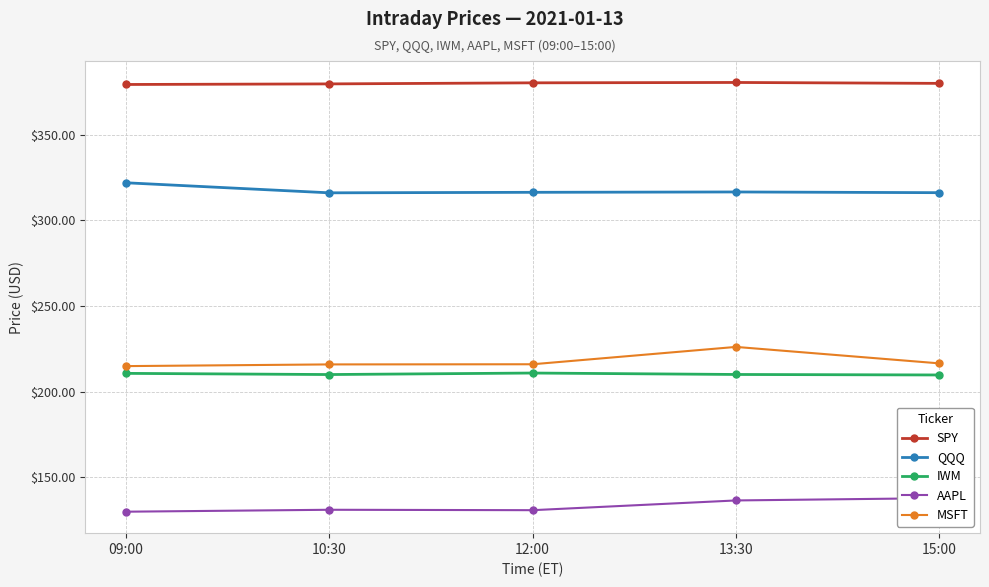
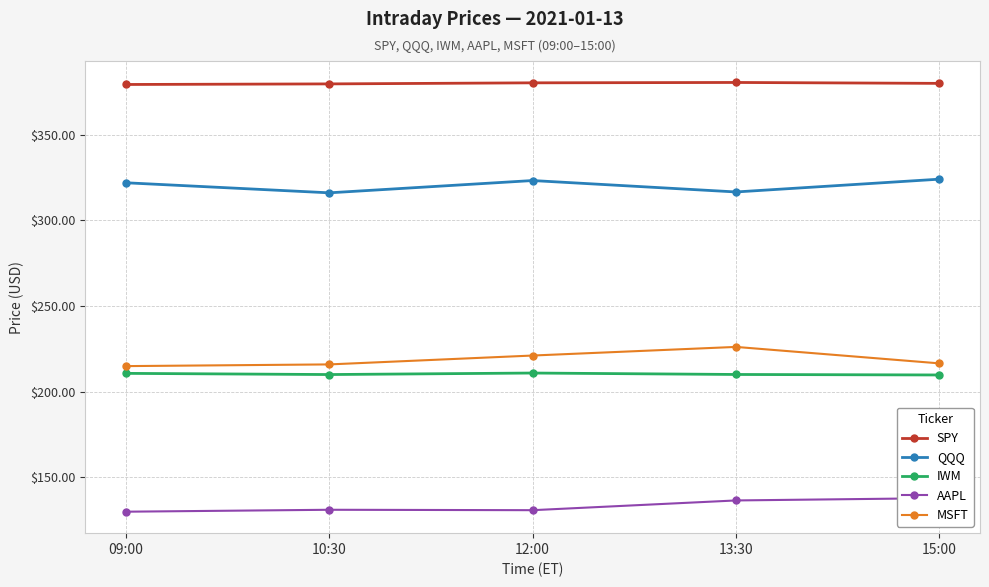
  {
    "SPY": {
      "09:00": "$379",
      "10:30": "$380",
      "12:00": "$380",
      "13:30": "$380",
      "15:00": "$380"
    },
    "QQQ": {
      "09:00": "$322",
      "10:30": "$316",
-     "12:00": "$316",
+     "12:00": "$323",
      "13:30": "$317",
-     "15:00": "$316"
+     "15:00": "$324"
    },
    "IWM": {
      "09:00": "$211",
      "10:30": "$210",
      "12:00": "$211",
      "13:30": "$210",
      "15:00": "$210"
    },
    "AAPL": {
      "09:00": "$130",
      "10:30": "$131",
      "12:00": "$131",
      "13:30": "$137"
    },
    "MSFT": {
      "09:00": "$215",
      "10:30": "$216",
-     "12:00": "$216",
+     "12:00": "$221",
      "13:30": "$226",
      "15:00": "$217"
    }
  }
